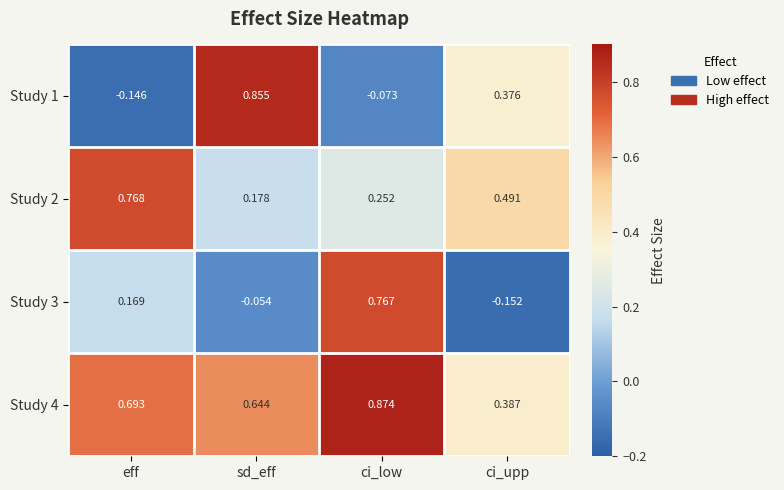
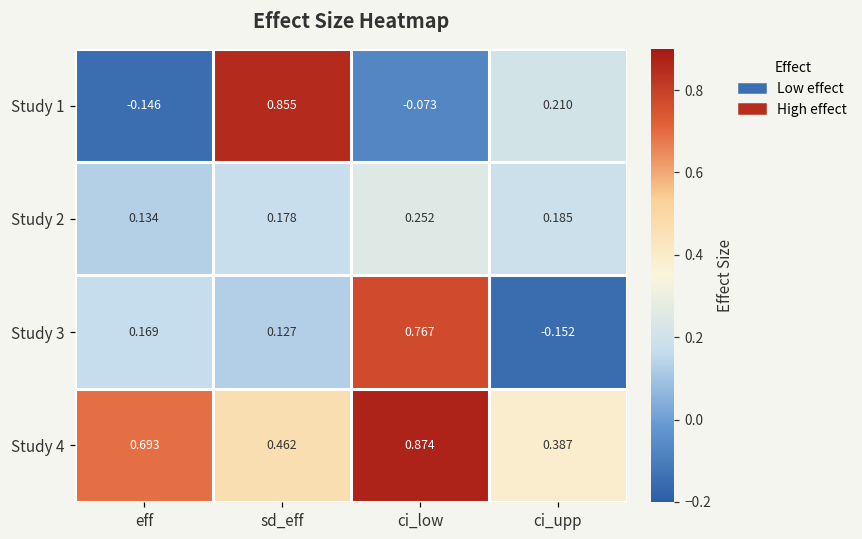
  {
    "Study 1": {
      "eff": -0.146,
      "sd_eff": 0.855,
      "ci_low": -0.073,
-     "ci_upp": 0.376
+     "ci_upp": 0.210
    },
    "Study 2": {
-     "eff": 0.768,
+     "eff": 0.134,
      "sd_eff": 0.178,
      "ci_low": 0.252,
-     "ci_upp": 0.491
+     "ci_upp": 0.185
    },
    "Study 3": {
      "eff": 0.169,
-     "sd_eff": -0.054,
+     "sd_eff": 0.127,
      "ci_low": 0.767,
      "ci_upp": -0.152
    },
    "Study 4": {
      "eff": 0.693,
-     "sd_eff": 0.644,
+     "sd_eff": 0.462,
      "ci_low": 0.874,
      "ci_upp": 0.387
    }
  }
